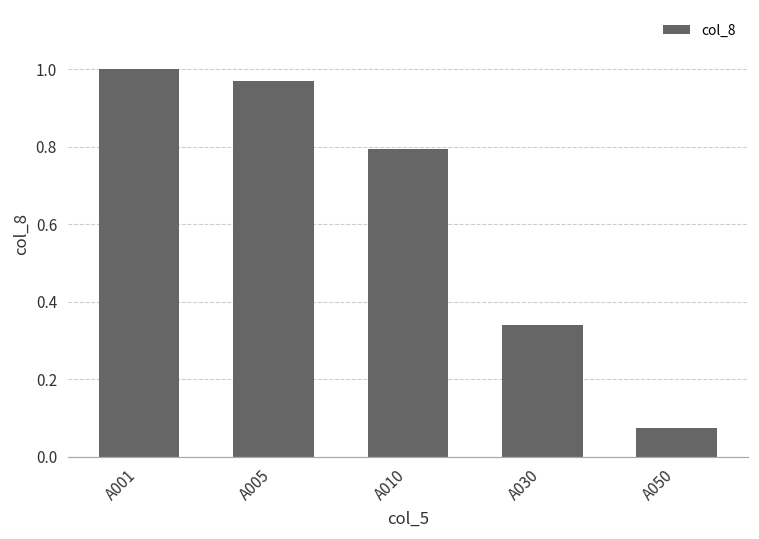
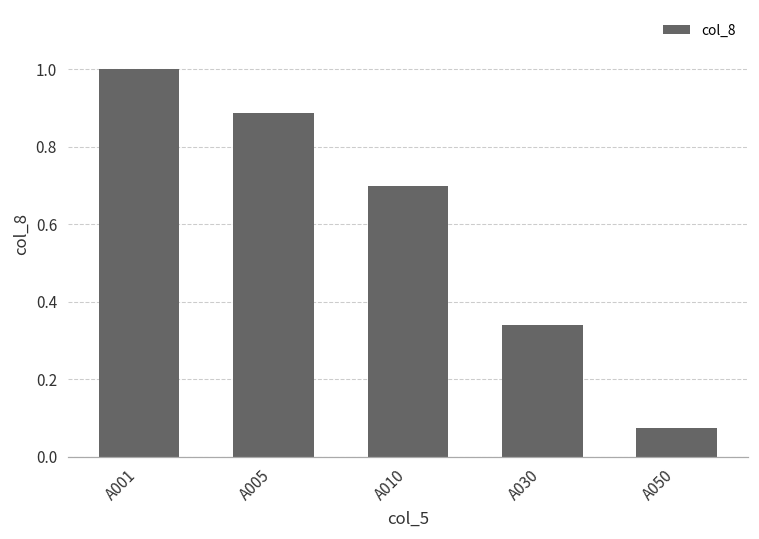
  {
    "A001": 1.00,
-   "A005": 0.97,
-   "A010": 0.79,
+   "A005": 0.89,
+   "A010": 0.70,
    "A030": 0.34,
    "A050": 0.07
  }
